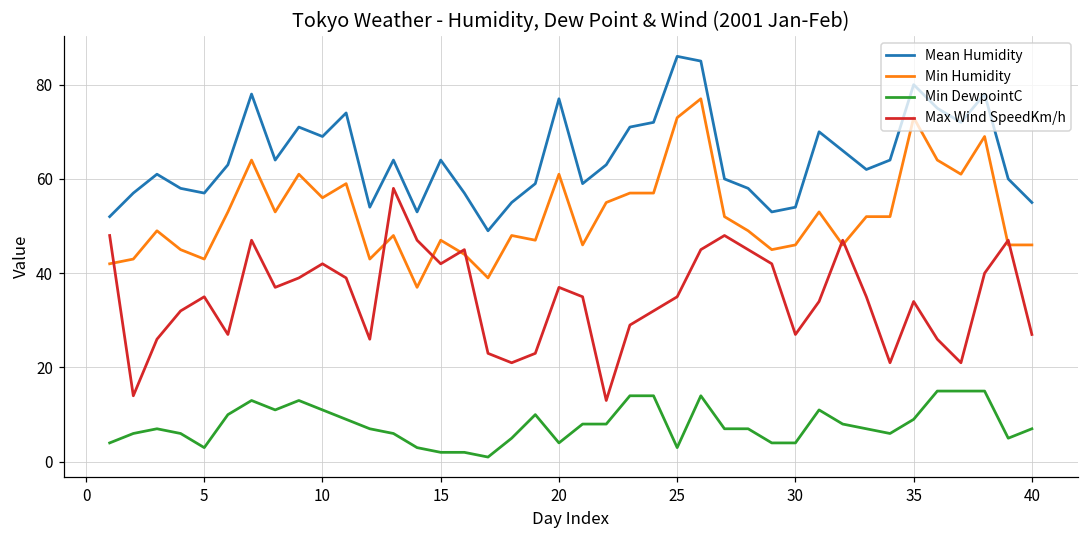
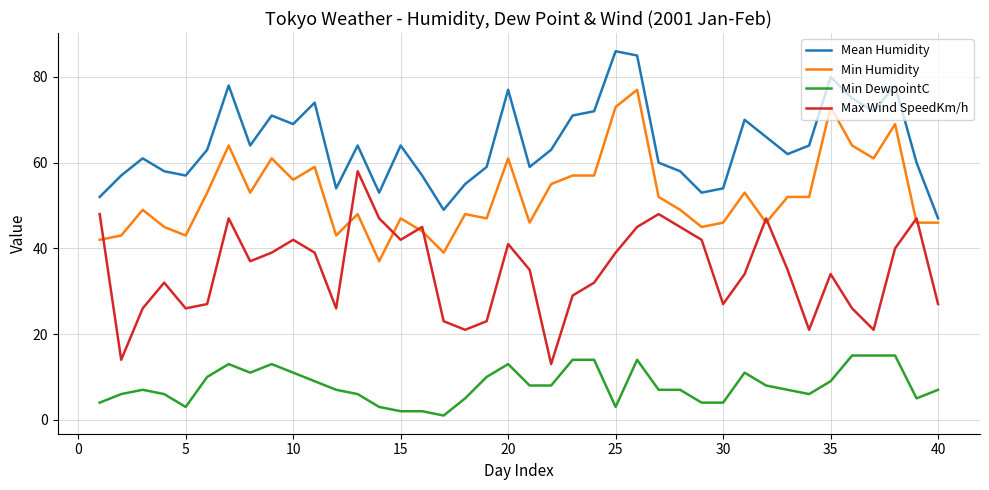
  {
    "Mean Humidity": {
      "5": 57,
      "10": 69,
      "15": 64,
      "20": 77,
      "25": 86,
      "30": 54,
-     "40": 55
+     "40": 47
    },
    "Min Humidity": {
      "5": 43,
      "10": 56,
      "15": 47,
      "20": 61,
      "25": 73,
      "30": 46,
      "40": 46
    },
    "Min DewpointC": {
      "5": 3,
      "10": 11,
      "15": 2,
-     "20": 4,
+     "20": 13,
      "25": 3,
      "30": 4,
      "35": 9,
      "40": 7
    },
    "Max Wind SpeedKm/h": {
-     "5": 35,
+     "5": 26,
      "10": 42,
      "15": 42,
-     "20": 37,
-     "25": 35,
+     "20": 41,
+     "25": 39,
      "30": 27,
      "35": 34,
      "40": 27
    }
  }
